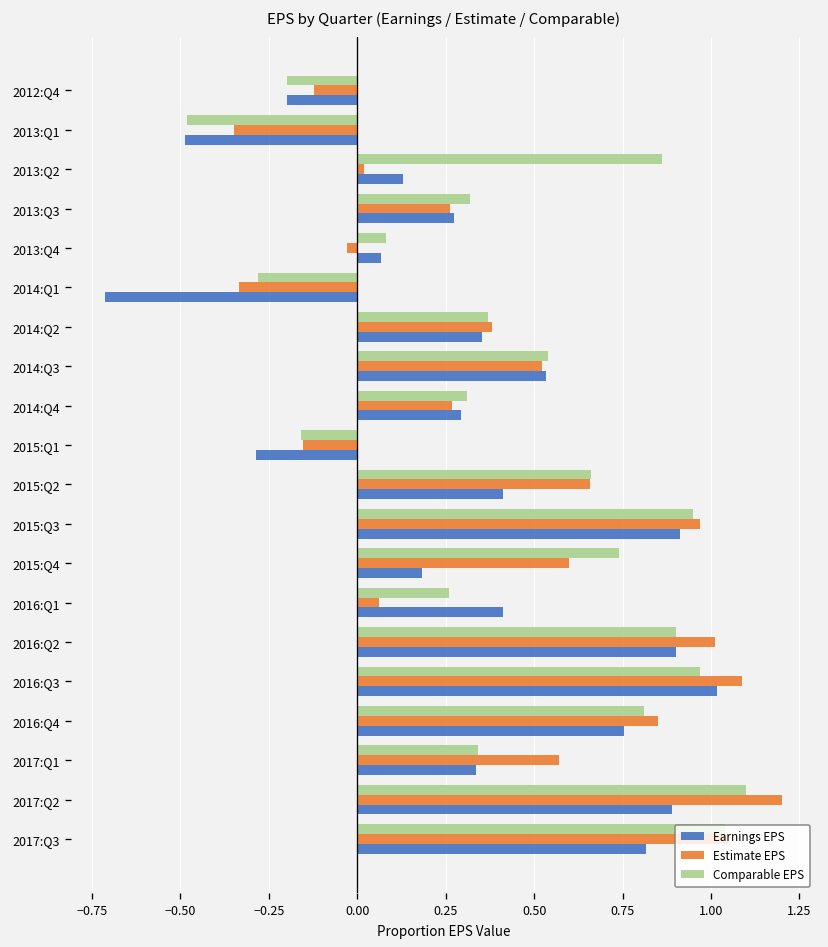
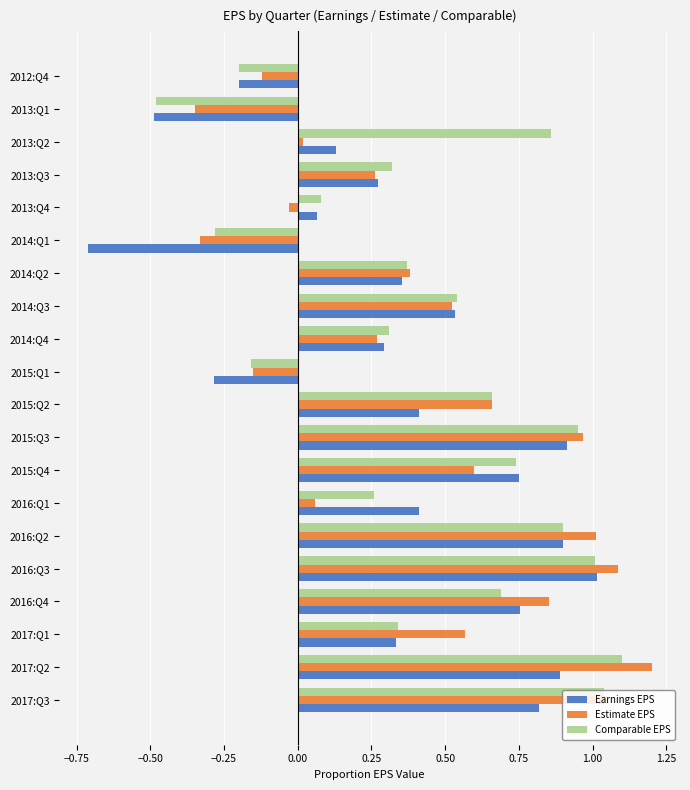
  {
    "Earnings EPS": {
      "2012:Q4": -0.20,
      "2013:Q1": -0.49,
      "2013:Q2": 0.13,
      "2013:Q3": 0.27,
      "2013:Q4": 0.07,
      "2014:Q1": -0.71,
      "2014:Q2": 0.35,
      "2014:Q3": 0.53,
      "2014:Q4": 0.29,
      "2015:Q1": -0.29,
      "2015:Q2": 0.41,
      "2015:Q3": 0.91,
-     "2015:Q4": 0.18,
+     "2015:Q4": 0.75,
      "2016:Q1": 0.41,
      "2016:Q2": 0.90,
      "2016:Q3": 1.02,
      "2016:Q4": 0.75,
      "2017:Q1": 0.33,
      "2017:Q2": 0.89,
      "2017:Q3": 0.82
    },
    "Estimate EPS": {
      "2012:Q4": -0.12,
      "2013:Q1": -0.35,
      "2013:Q2": 0.02,
      "2013:Q3": 0.26,
      "2013:Q4": -0.03,
      "2014:Q1": -0.33,
      "2014:Q2": 0.38,
      "2014:Q3": 0.52,
      "2014:Q4": 0.27,
      "2015:Q1": -0.15,
      "2015:Q2": 0.66,
      "2015:Q3": 0.97,
      "2015:Q4": 0.60,
      "2016:Q1": 0.06,
      "2016:Q2": 1.01,
      "2016:Q3": 1.09,
      "2016:Q4": 0.85,
      "2017:Q1": 0.57,
      "2017:Q2": 1.20
    },
    "Comparable EPS": {
      "2012:Q4": -0.20,
      "2013:Q1": -0.48,
      "2013:Q2": 0.86,
      "2013:Q3": 0.32,
      "2013:Q4": 0.08,
      "2014:Q1": -0.28,
      "2014:Q2": 0.37,
      "2014:Q3": 0.54,
      "2014:Q4": 0.31,
      "2015:Q1": -0.16,
      "2015:Q2": 0.66,
      "2015:Q3": 0.95,
      "2015:Q4": 0.74,
      "2016:Q1": 0.26,
      "2016:Q2": 0.90,
-     "2016:Q3": 0.97,
-     "2016:Q4": 0.81,
+     "2016:Q3": 1.01,
+     "2016:Q4": 0.69,
      "2017:Q1": 0.34,
      "2017:Q2": 1.10
    }
  }
